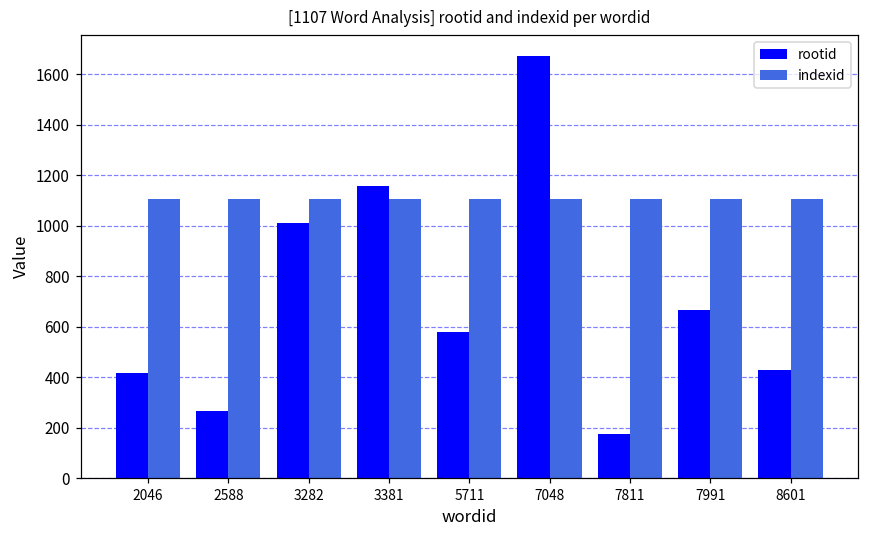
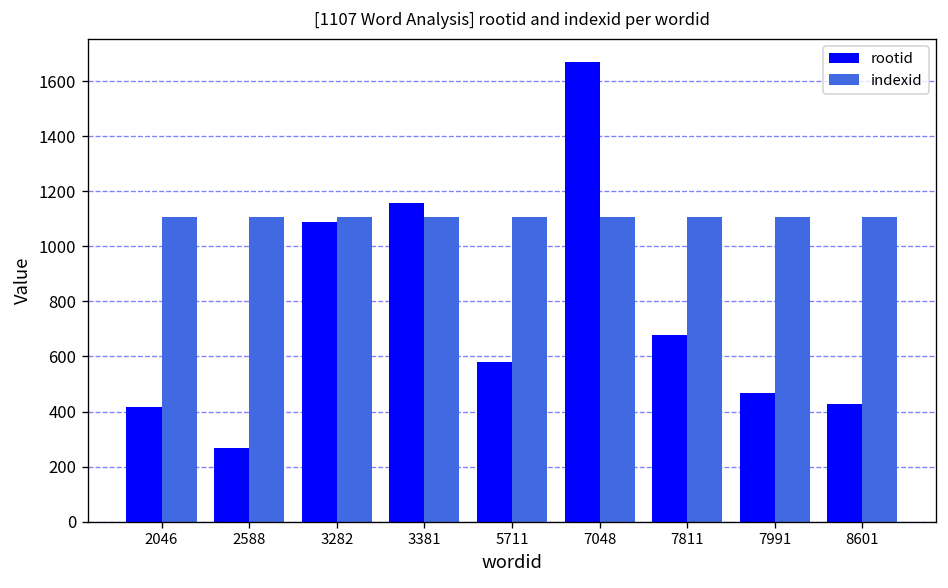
  {
    "rootid": {
      "2046": 420,
      "2588": 270,
-     "3282": 1010,
+     "3282": 1090,
      "3381": 1160,
      "5711": 580,
      "7048": 1670,
-     "7811": 170,
-     "7991": 670,
+     "7811": 680,
+     "7991": 470,
      "8601": 430
    },
    "indexid": {
      "2046": 1110,
      "2588": 1110,
      "3282": 1110,
      "3381": 1110,
      "5711": 1110,
      "7048": 1110,
      "7811": 1110,
      "7991": 1110,
      "8601": 1110
    }
  }
